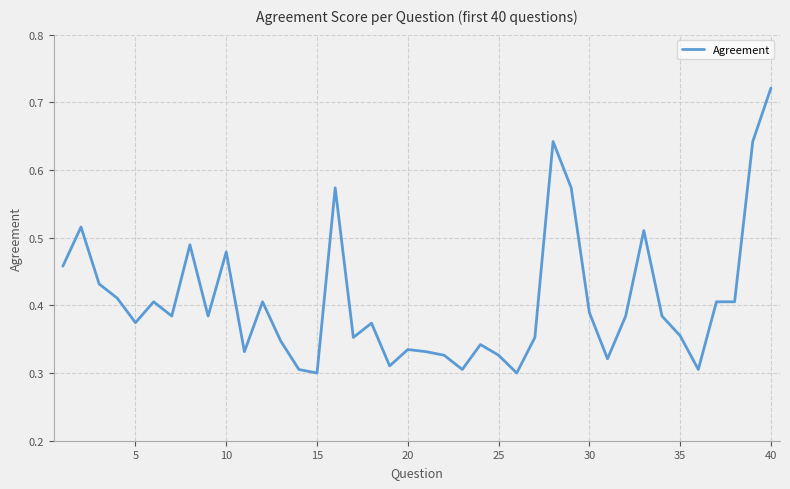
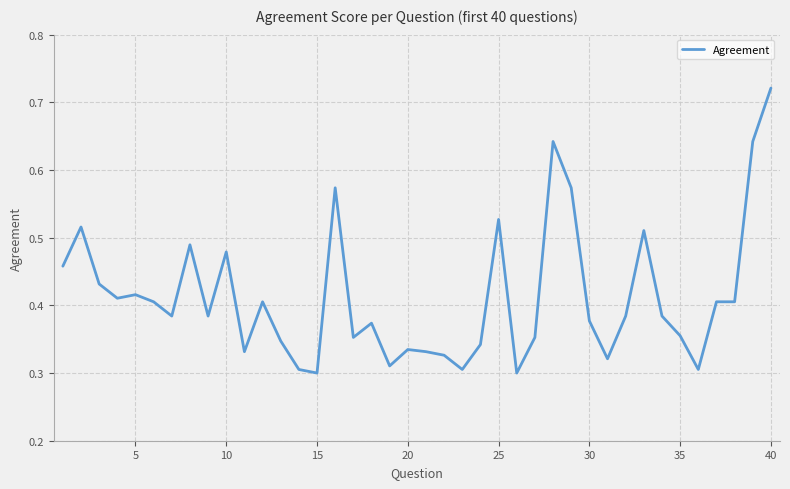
  {
-   "5": 0.37,
+   "5": 0.42,
    "10": 0.48,
    "15": 0.30,
    "20": 0.33,
-   "25": 0.33,
-   "30": 0.39,
+   "25": 0.53,
+   "30": 0.38,
    "35": 0.36,
    "40": 0.72
  }
